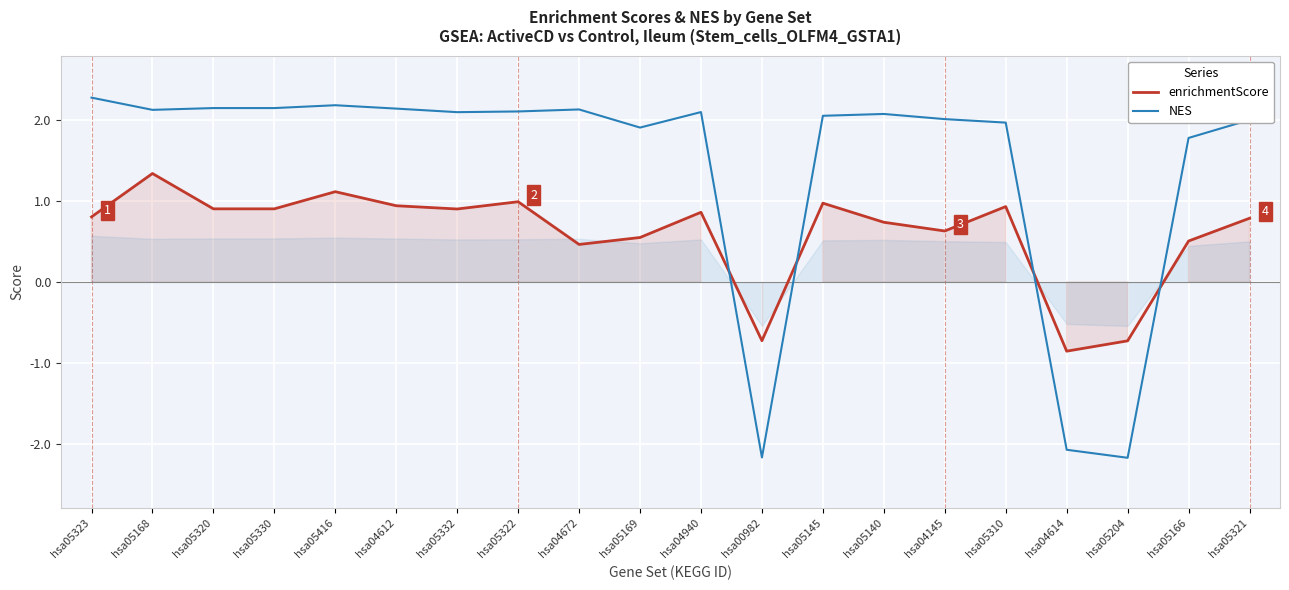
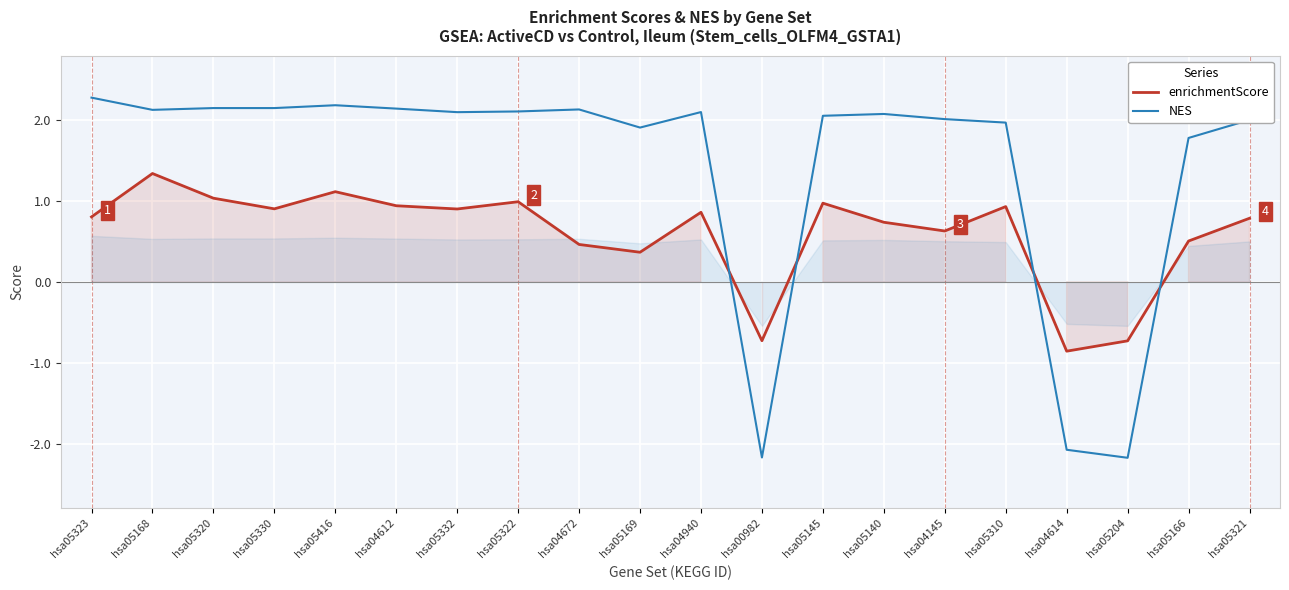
  {
    "enrichmentScore": {
      "hsa05168": 1.3,
-     "hsa05320": 0.9,
+     "hsa05320": 1.0,
      "hsa05330": 0.9,
      "hsa05416": 1.1,
      "hsa04612": 0.9,
      "hsa05332": 0.9,
      "hsa04672": 0.5,
-     "hsa05169": 0.5,
+     "hsa05169": 0.4,
      "hsa04940": 0.9,
      "hsa00982": -0.7,
      "hsa05145": 1.0,
      "hsa05140": 0.7,
      "hsa05310": 0.9,
      "hsa04614": -0.9,
      "hsa05204": -0.7,
      "hsa05166": 0.5
    }
  }
